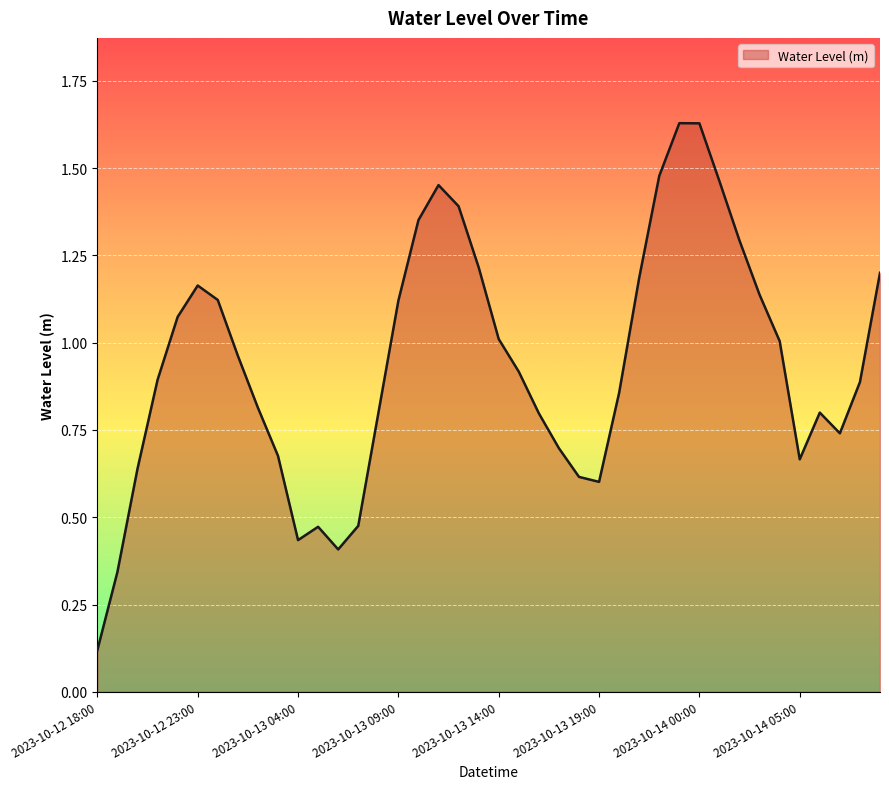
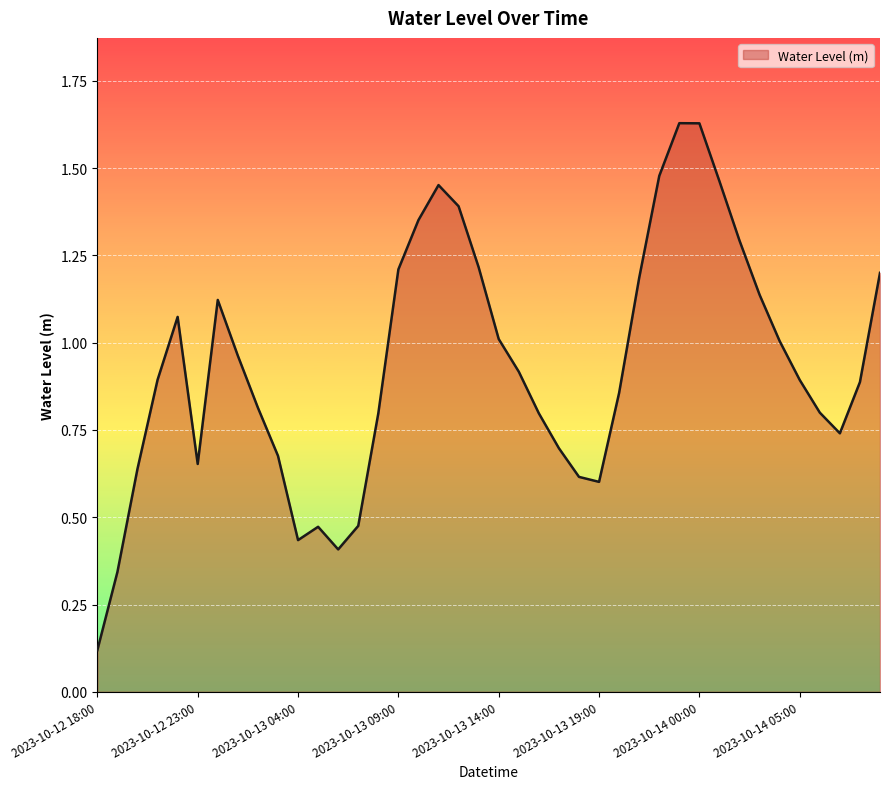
  {
    "2023-10-12 18:00": 0.12,
-   "2023-10-12 23:00": 1.16,
+   "2023-10-12 23:00": 0.65,
    "2023-10-13 04:00": 0.43,
-   "2023-10-13 09:00": 1.12,
+   "2023-10-13 09:00": 1.21,
    "2023-10-13 14:00": 1.01,
    "2023-10-13 19:00": 0.60,
    "2023-10-14 00:00": 1.63,
-   "2023-10-14 05:00": 0.67
+   "2023-10-14 05:00": 0.89
  }
